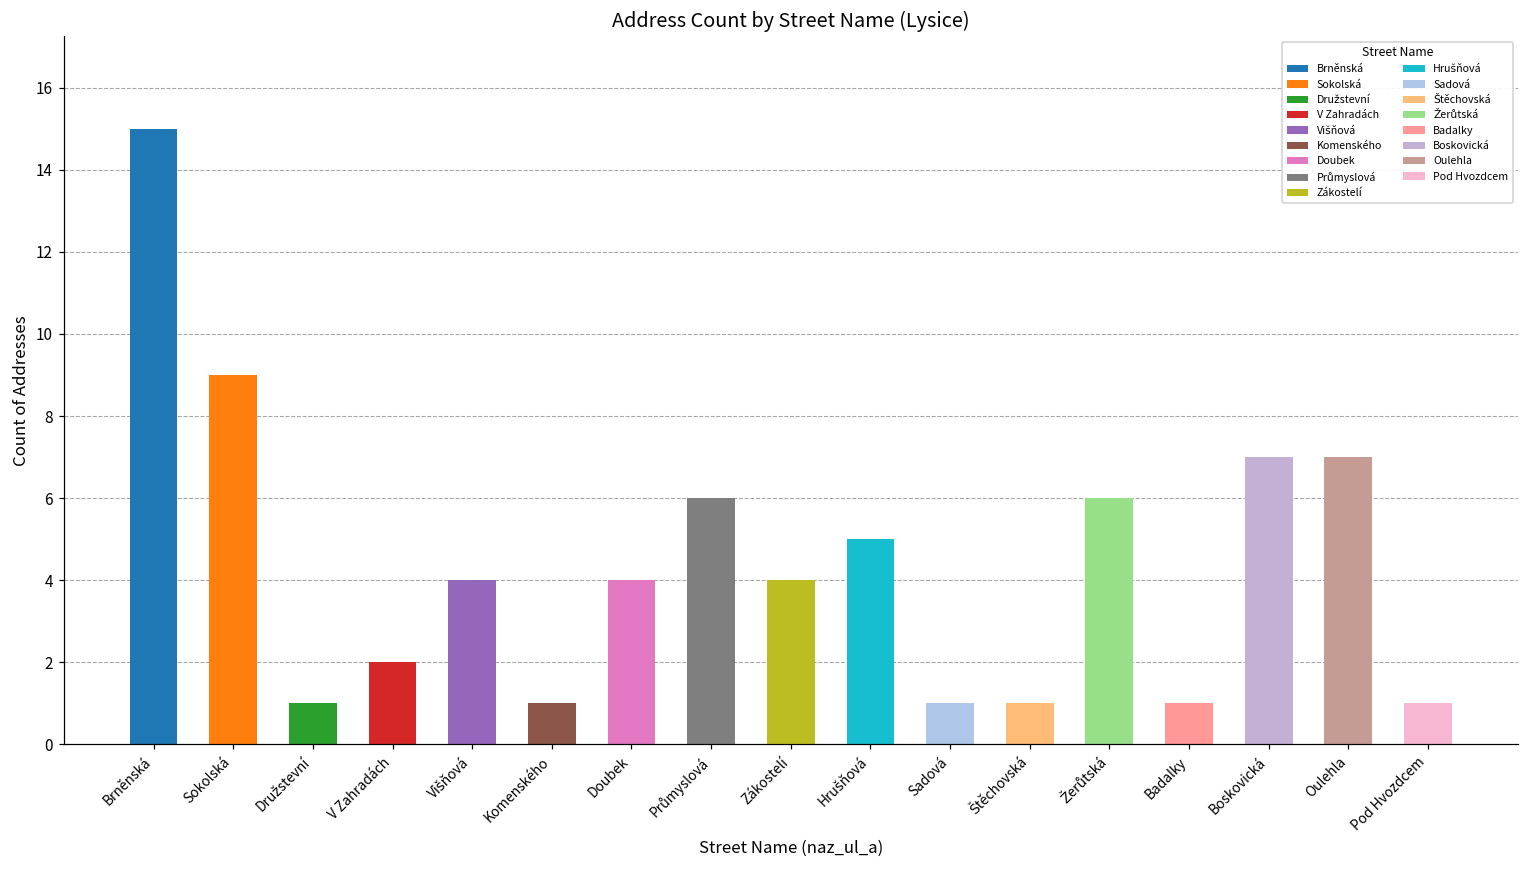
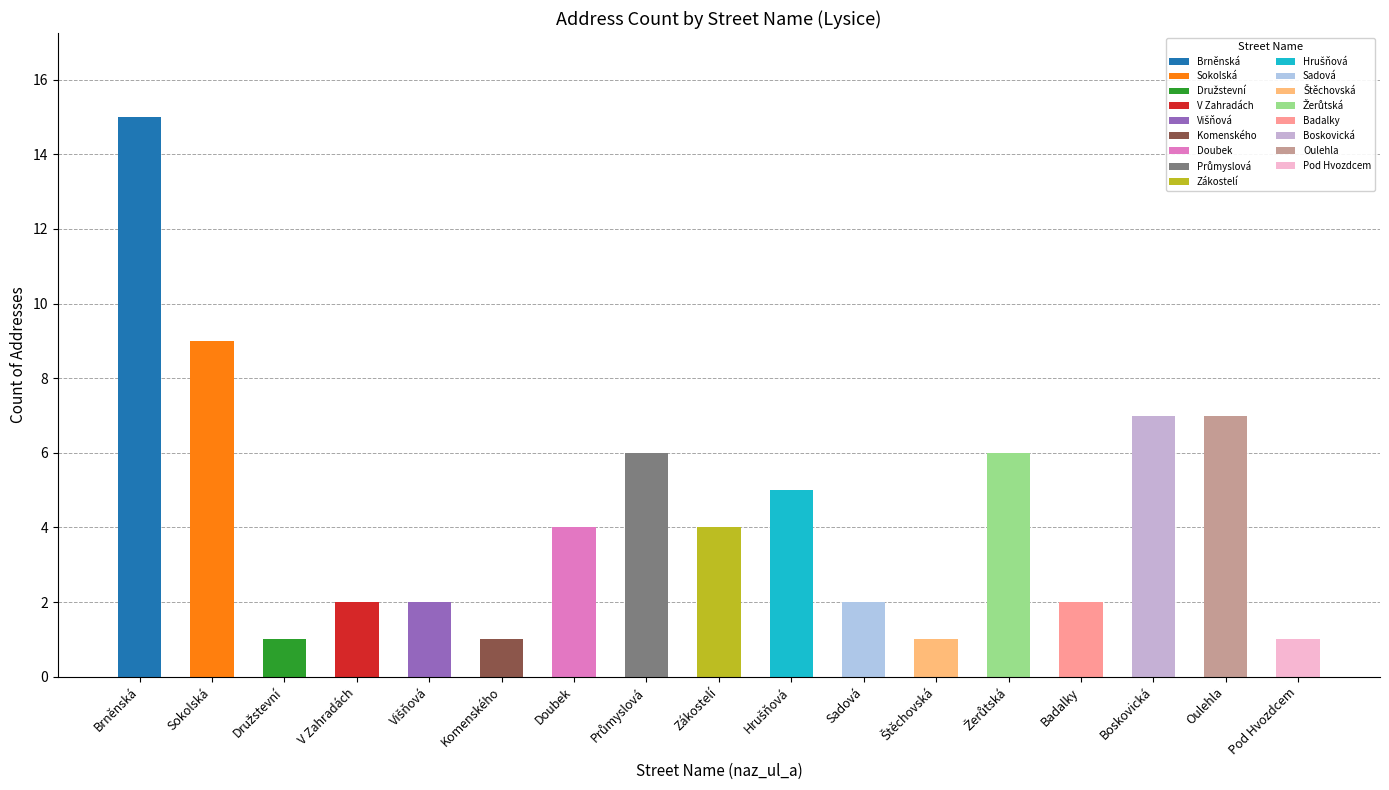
  {
    "Brněnská": 15,
    "Sokolská": 9,
    "Družstevní": 1,
    "V Zahradách": 2,
-   "Višňová": 4,
+   "Višňová": 2,
    "Komenského": 1,
    "Doubek": 4,
    "Průmyslová": 6,
    "Zákostelí": 4,
    "Hrušňová": 5,
-   "Sadová": 1,
+   "Sadová": 2,
    "Štěchovská": 1,
    "Žerůtská": 6,
-   "Badalky": 1,
+   "Badalky": 2,
    "Boskovická": 7,
    "Oulehla": 7,
    "Pod Hvozdcem": 1
  }
